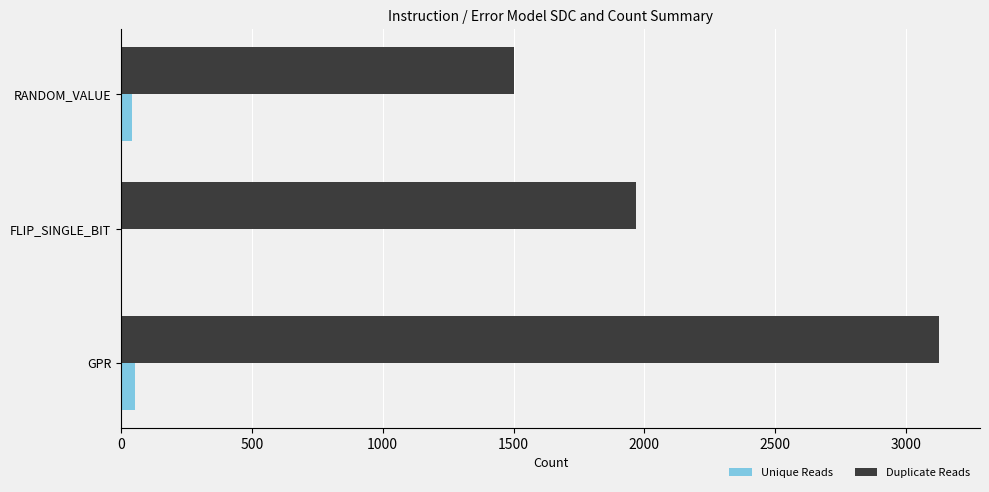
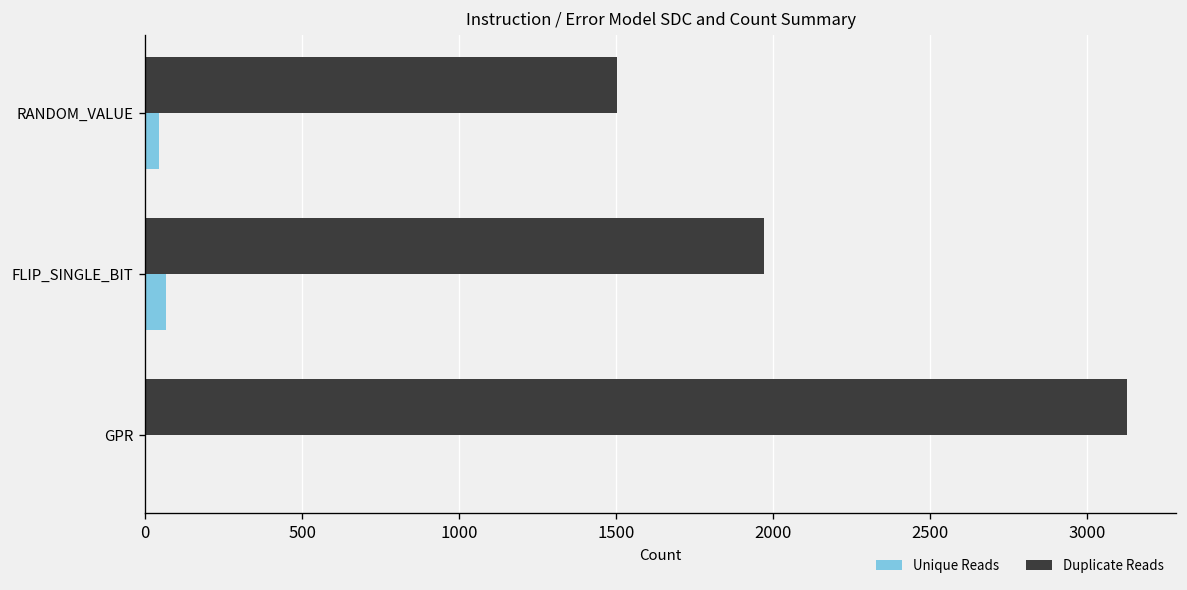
  {
    "Unique Reads": {
      "RANDOM_VALUE": 40,
-     "FLIP_SINGLE_BIT": 0,
-     "GPR": 60
+     "FLIP_SINGLE_BIT": 70,
+     "GPR": 0
    },
    "Duplicate Reads": {
      "RANDOM_VALUE": 1500,
      "FLIP_SINGLE_BIT": 1970,
      "GPR": 3130
    }
  }
